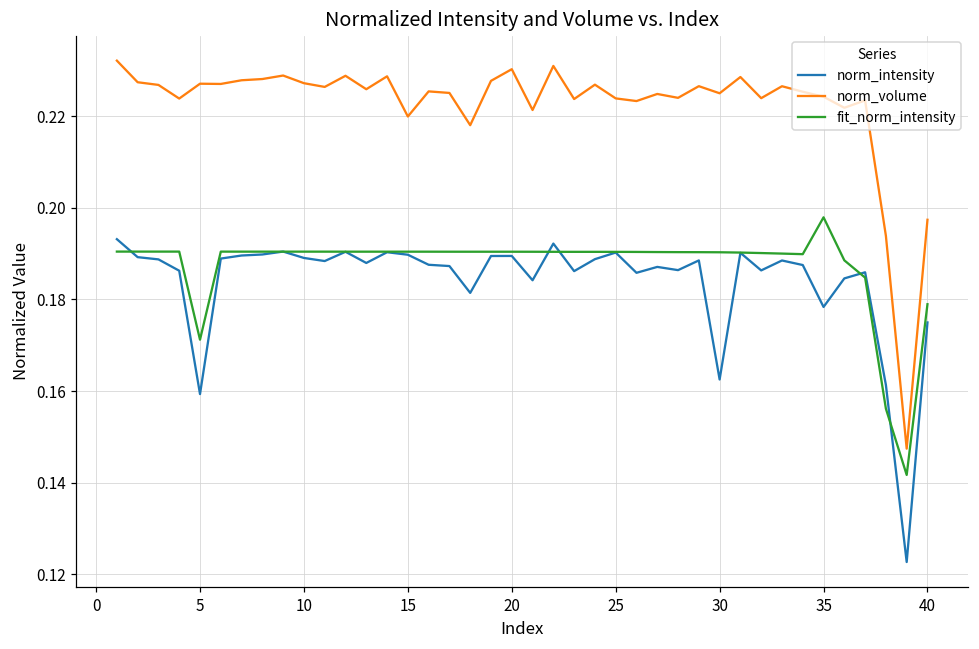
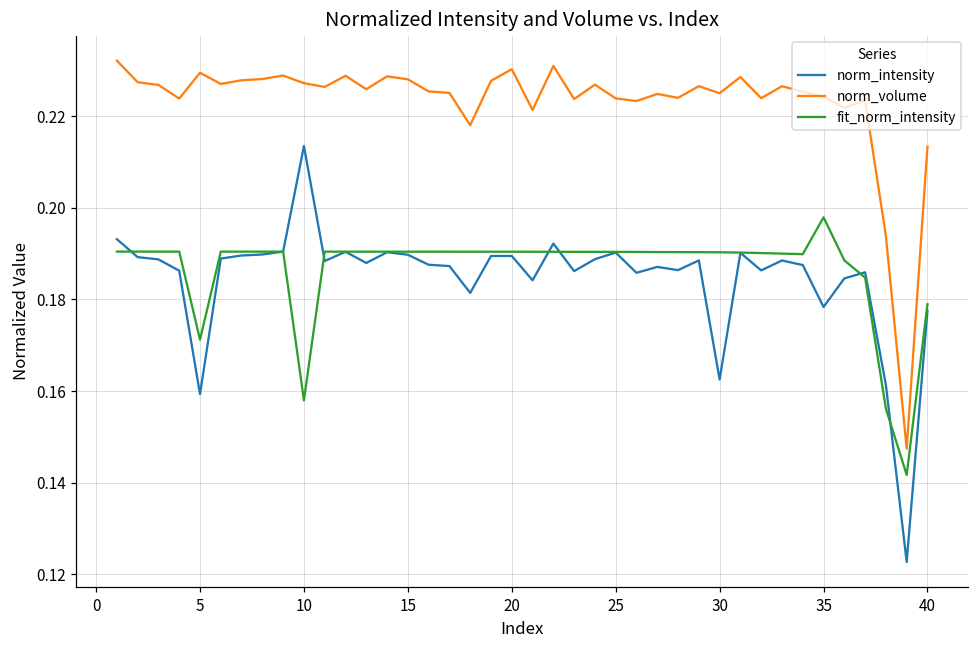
  {
    "norm_intensity": {
      "5": 0.159,
-     "10": 0.189,
+     "10": 0.214,
      "15": 0.190,
      "20": 0.190,
      "30": 0.163,
      "35": 0.178,
-     "40": 0.175
+     "40": 0.178
    },
    "norm_volume": {
-     "5": 0.227,
+     "5": 0.230,
      "10": 0.227,
-     "15": 0.220,
+     "15": 0.228,
      "20": 0.230,
      "25": 0.224,
      "30": 0.225,
-     "40": 0.197
+     "40": 0.213
    },
    "fit_norm_intensity": {
      "5": 0.171,
-     "10": 0.190,
+     "10": 0.158,
      "15": 0.190,
      "20": 0.190,
      "30": 0.190,
      "35": 0.198,
      "40": 0.179
    }
  }
